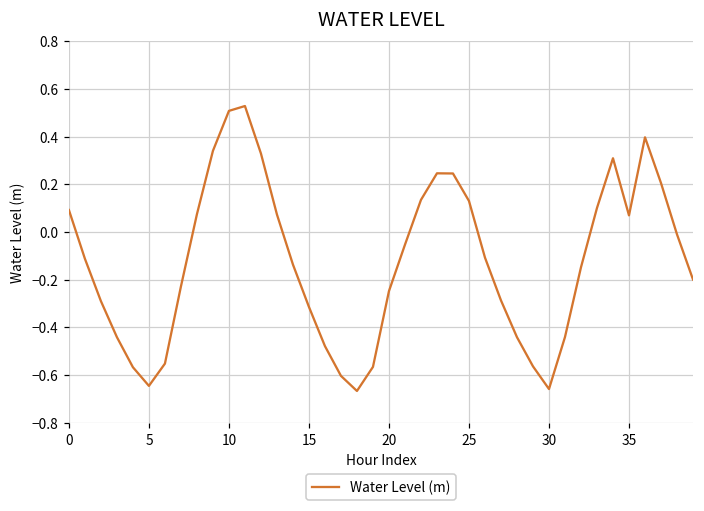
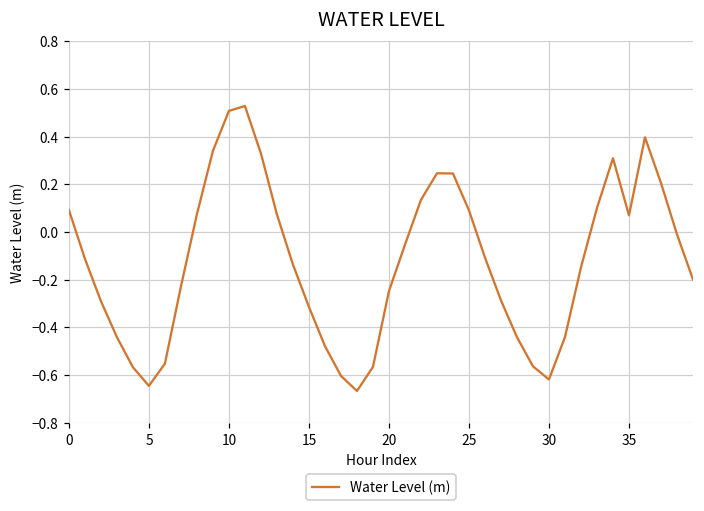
  {
    "0": 0.09,
    "5": -0.64,
    "10": 0.51,
    "15": -0.31,
    "20": -0.25,
-   "25": 0.13,
-   "30": -0.66,
+   "25": 0.09,
+   "30": -0.62,
    "35": 0.07
  }
